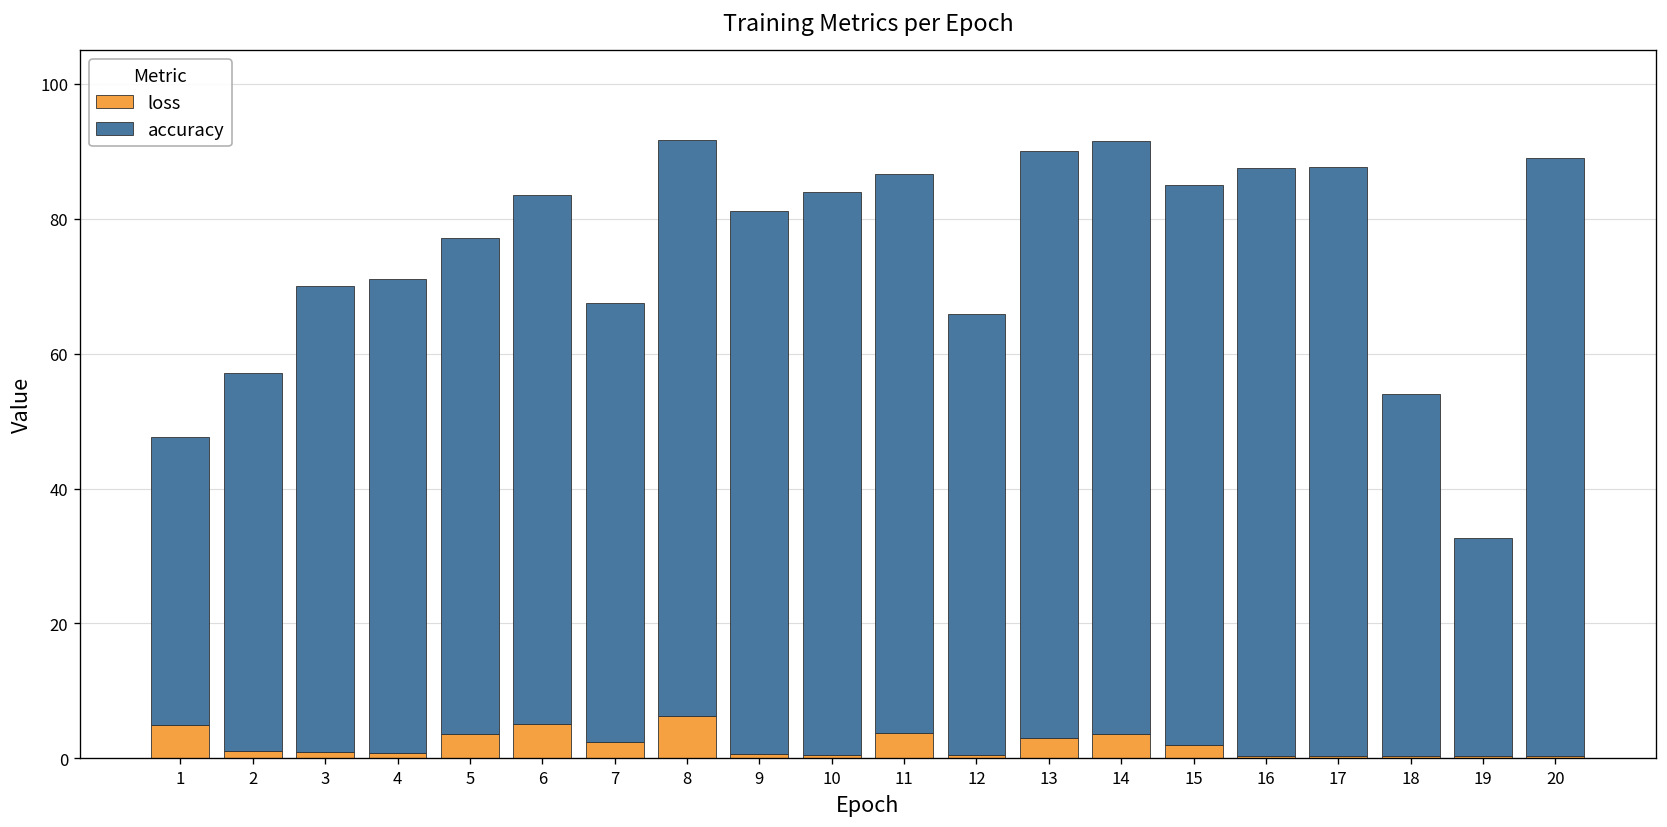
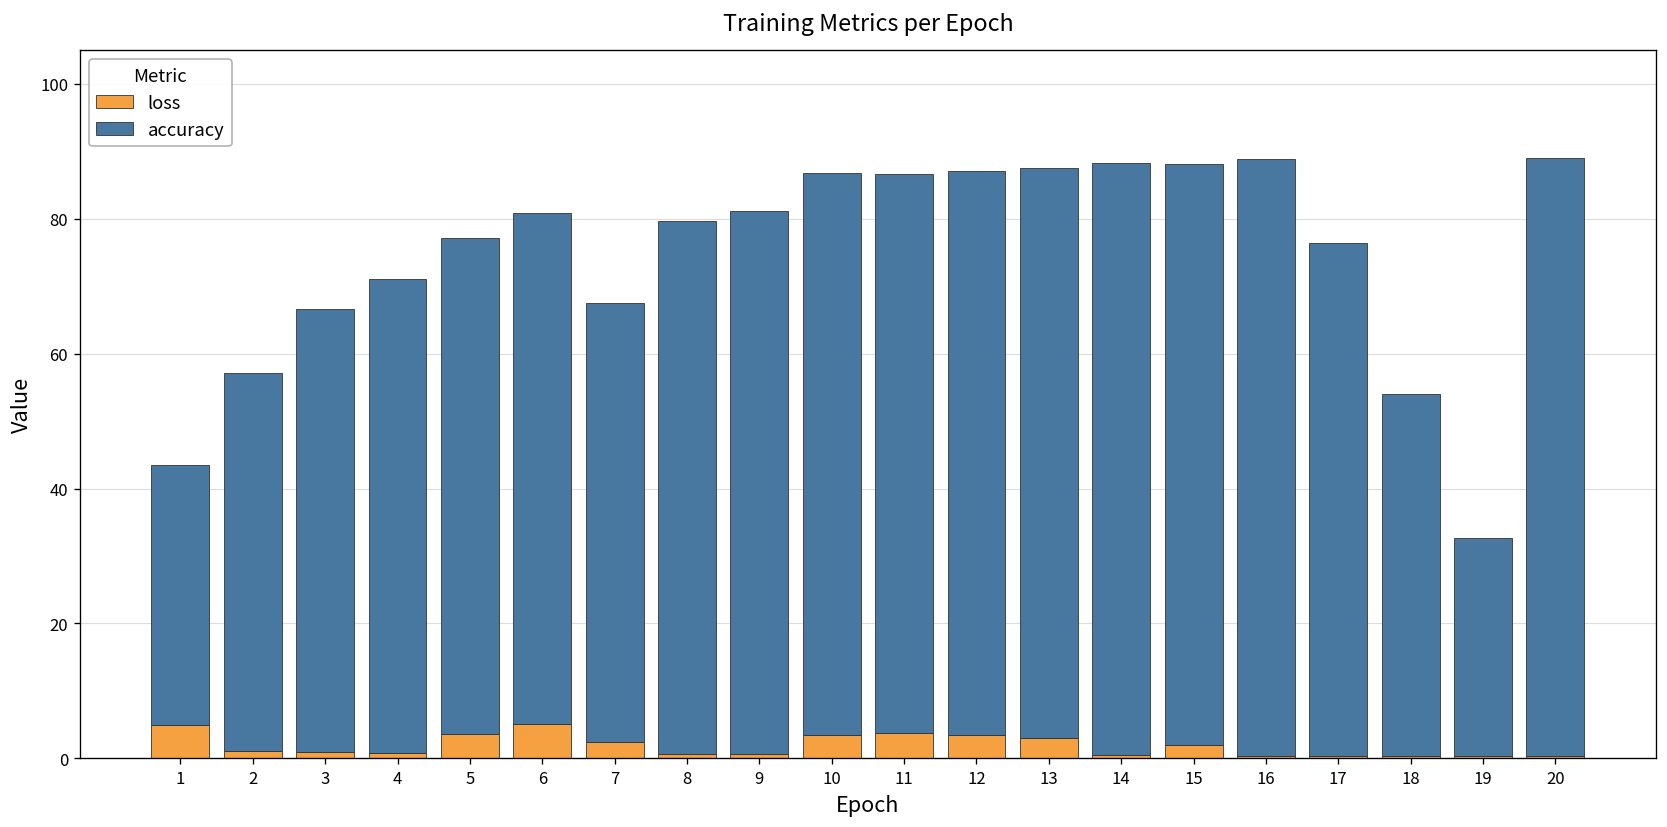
  {
    "loss": {
      "1": 5,
      "2": 1,
      "3": 1,
      "4": 1,
      "5": 4,
      "6": 5,
      "7": 2,
-     "8": 6,
+     "8": 1,
      "9": 1,
-     "10": 1,
+     "10": 3,
      "11": 4,
-     "12": 0,
+     "12": 3,
      "13": 3,
-     "14": 4,
+     "14": 0,
      "15": 2
    },
    "accuracy": {
-     "1": 43,
+     "1": 39,
      "2": 56,
-     "3": 69,
+     "3": 66,
      "4": 70,
      "5": 74,
-     "6": 78,
+     "6": 76,
      "7": 65,
-     "8": 85,
+     "8": 79,
      "9": 81,
      "10": 83,
      "11": 83,
-     "12": 65,
-     "13": 87,
+     "12": 84,
+     "13": 85,
      "14": 88,
-     "15": 83,
-     "16": 87,
-     "17": 87,
+     "15": 86,
+     "16": 89,
+     "17": 76,
      "18": 54,
      "19": 32,
      "20": 89
    }
  }
